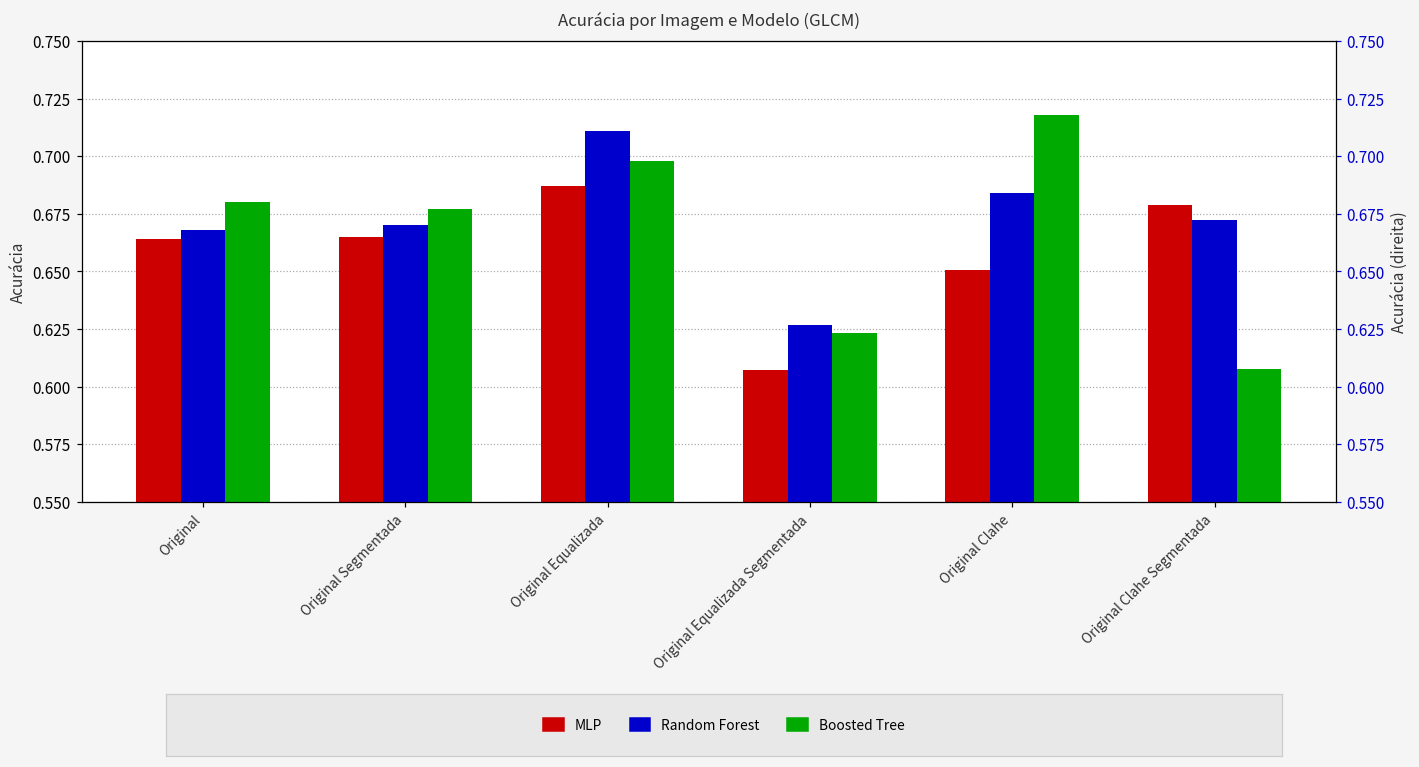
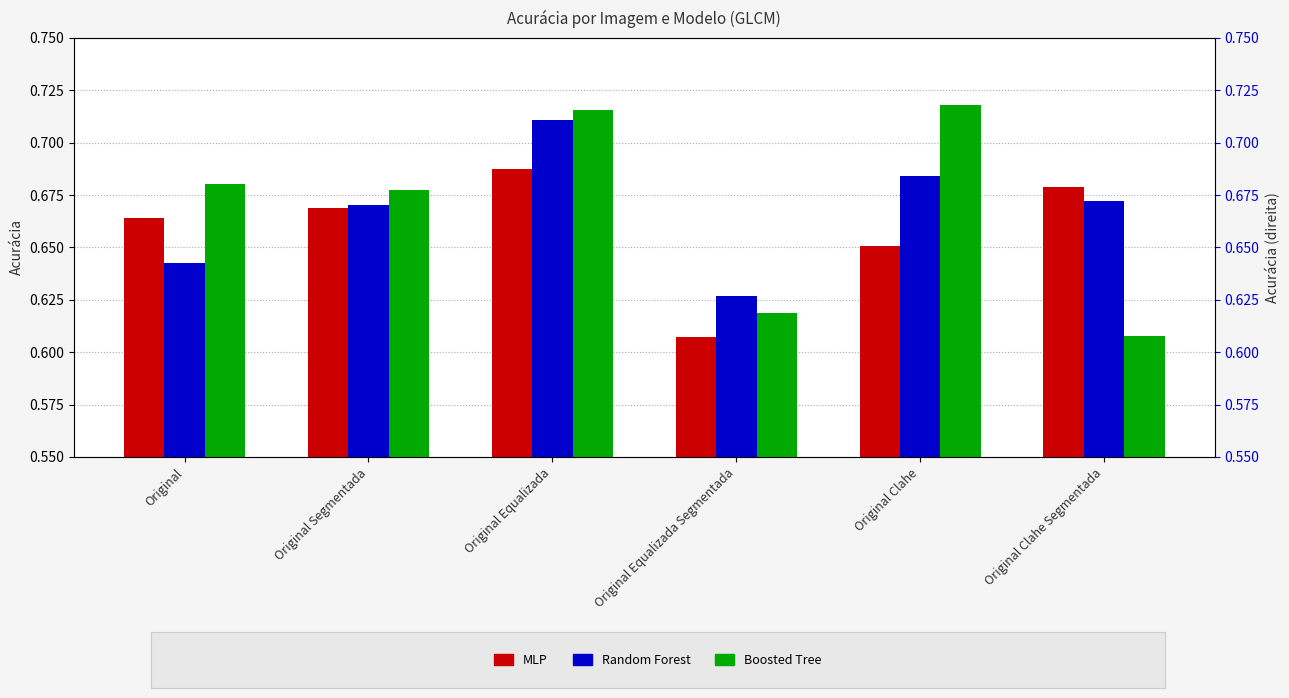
  {
    "MLP": {
      "Original": 0.664,
-     "Original Segmentada": 0.665,
+     "Original Segmentada": 0.669,
      "Original Equalizada": 0.687,
      "Original Equalizada Segmentada": 0.607,
      "Original Clahe": 0.651,
      "Original Clahe Segmentada": 0.679
    },
    "Random Forest": {
-     "Original": 0.668,
+     "Original": 0.642,
      "Original Segmentada": 0.670,
      "Original Equalizada": 0.711,
      "Original Equalizada Segmentada": 0.627,
      "Original Clahe": 0.684,
      "Original Clahe Segmentada": 0.672
    },
    "Boosted Tree": {
      "Original": 0.680,
      "Original Segmentada": 0.677,
-     "Original Equalizada": 0.698,
-     "Original Equalizada Segmentada": 0.623,
+     "Original Equalizada": 0.716,
+     "Original Equalizada Segmentada": 0.619,
      "Original Clahe": 0.718,
      "Original Clahe Segmentada": 0.608
    }
  }
